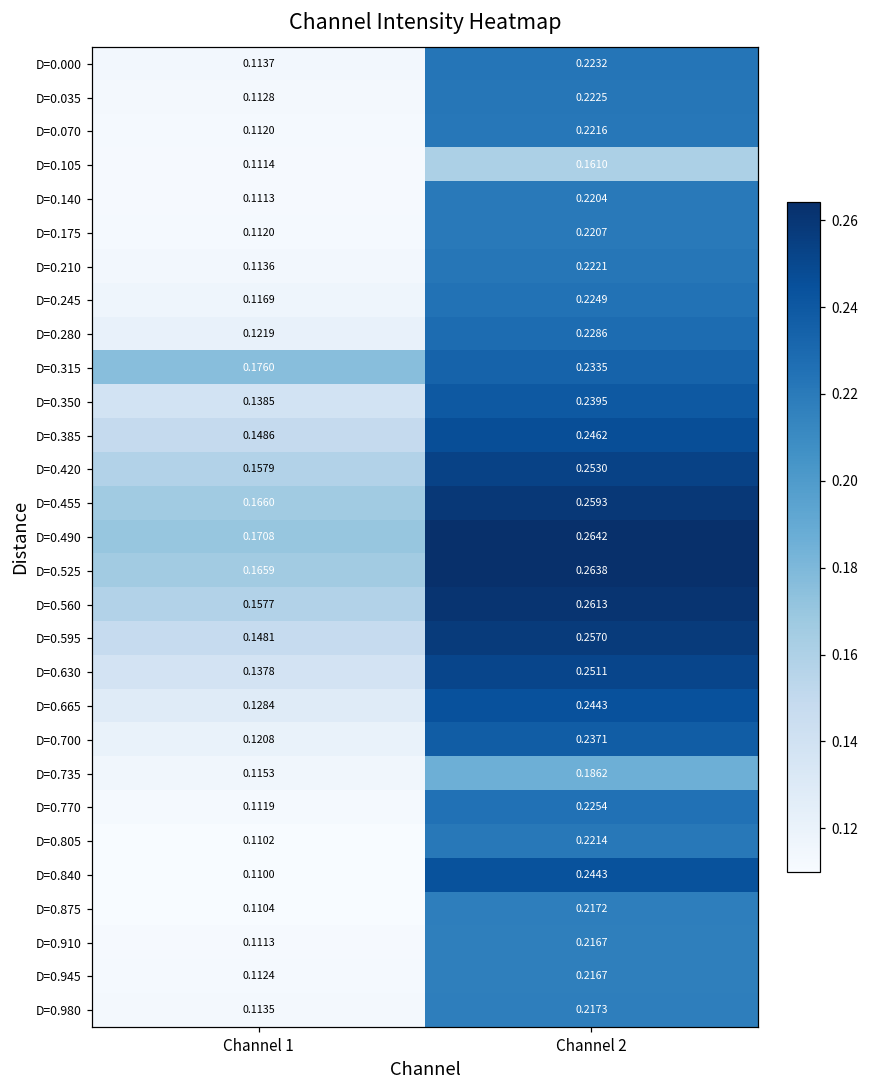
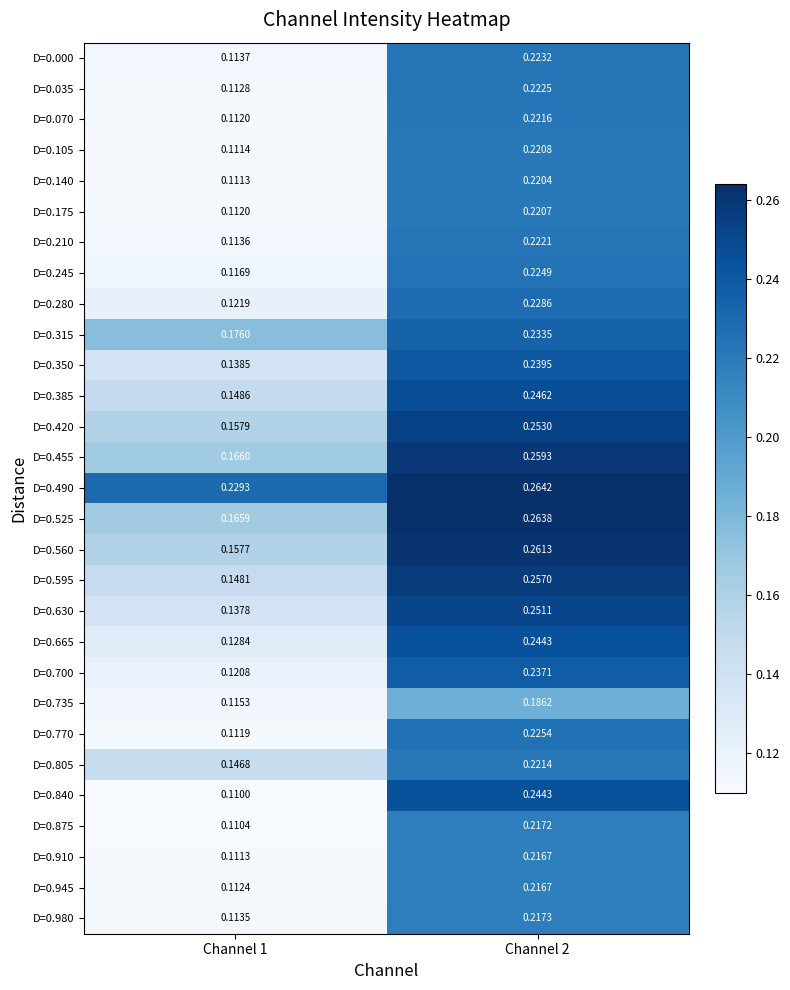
  {
    "D=0.000": {
      "Channel 1": 0.1137,
      "Channel 2": 0.2232
    },
    "D=0.035": {
      "Channel 1": 0.1128,
      "Channel 2": 0.2225
    },
    "D=0.070": {
      "Channel 1": 0.1120,
      "Channel 2": 0.2216
    },
    "D=0.105": {
      "Channel 1": 0.1114,
-     "Channel 2": 0.1610
+     "Channel 2": 0.2208
    },
    "D=0.140": {
      "Channel 1": 0.1113,
      "Channel 2": 0.2204
    },
    "D=0.175": {
      "Channel 1": 0.1120,
      "Channel 2": 0.2207
    },
    "D=0.210": {
      "Channel 1": 0.1136,
      "Channel 2": 0.2221
    },
    "D=0.245": {
      "Channel 1": 0.1169,
      "Channel 2": 0.2249
    },
    "D=0.280": {
      "Channel 1": 0.1219,
      "Channel 2": 0.2286
    },
    "D=0.315": {
      "Channel 1": 0.1760,
      "Channel 2": 0.2335
    },
    "D=0.350": {
      "Channel 1": 0.1385,
      "Channel 2": 0.2395
    },
    "D=0.385": {
      "Channel 1": 0.1486,
      "Channel 2": 0.2462
    },
    "D=0.420": {
      "Channel 1": 0.1579,
      "Channel 2": 0.2530
    },
    "D=0.455": {
      "Channel 1": 0.1660,
      "Channel 2": 0.2593
    },
    "D=0.490": {
-     "Channel 1": 0.1708,
+     "Channel 1": 0.2293,
      "Channel 2": 0.2642
    },
    "D=0.525": {
      "Channel 1": 0.1659,
      "Channel 2": 0.2638
    },
    "D=0.560": {
      "Channel 1": 0.1577,
      "Channel 2": 0.2613
    },
    "D=0.595": {
      "Channel 1": 0.1481,
      "Channel 2": 0.2570
    },
    "D=0.630": {
      "Channel 1": 0.1378,
      "Channel 2": 0.2511
    },
    "D=0.665": {
      "Channel 1": 0.1284,
      "Channel 2": 0.2443
    },
    "D=0.700": {
      "Channel 1": 0.1208,
      "Channel 2": 0.2371
    },
    "D=0.735": {
      "Channel 1": 0.1153,
      "Channel 2": 0.1862
    },
    "D=0.770": {
      "Channel 1": 0.1119,
      "Channel 2": 0.2254
    },
    "D=0.805": {
-     "Channel 1": 0.1102,
+     "Channel 1": 0.1468,
      "Channel 2": 0.2214
    },
    "D=0.840": {
      "Channel 1": 0.1100,
      "Channel 2": 0.2443
    },
    "D=0.875": {
      "Channel 1": 0.1104,
      "Channel 2": 0.2172
    },
    "D=0.910": {
      "Channel 1": 0.1113,
      "Channel 2": 0.2167
    },
    "D=0.945": {
      "Channel 1": 0.1124,
      "Channel 2": 0.2167
    },
    "D=0.980": {
      "Channel 1": 0.1135,
      "Channel 2": 0.2173
    }
  }
